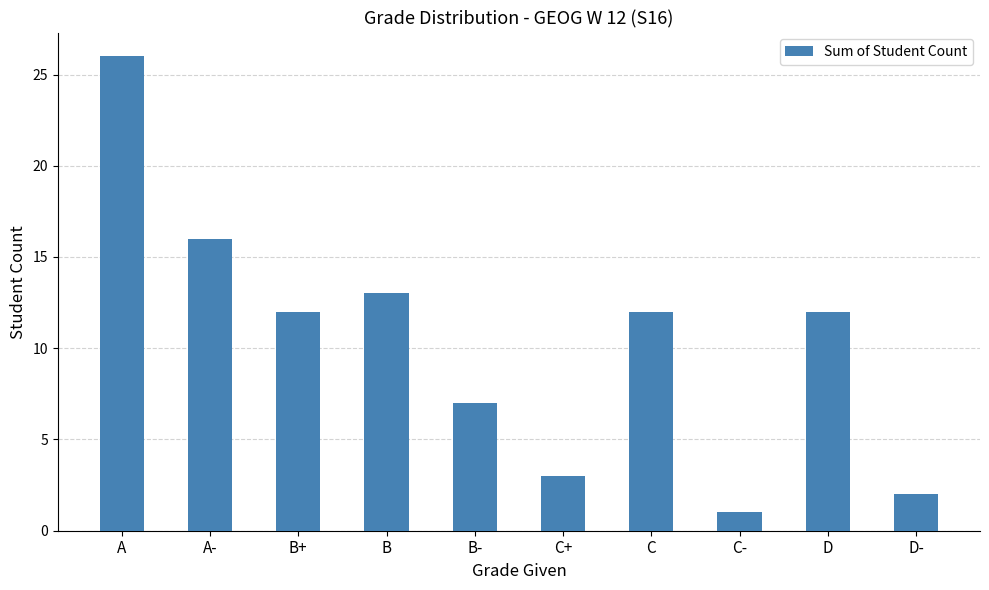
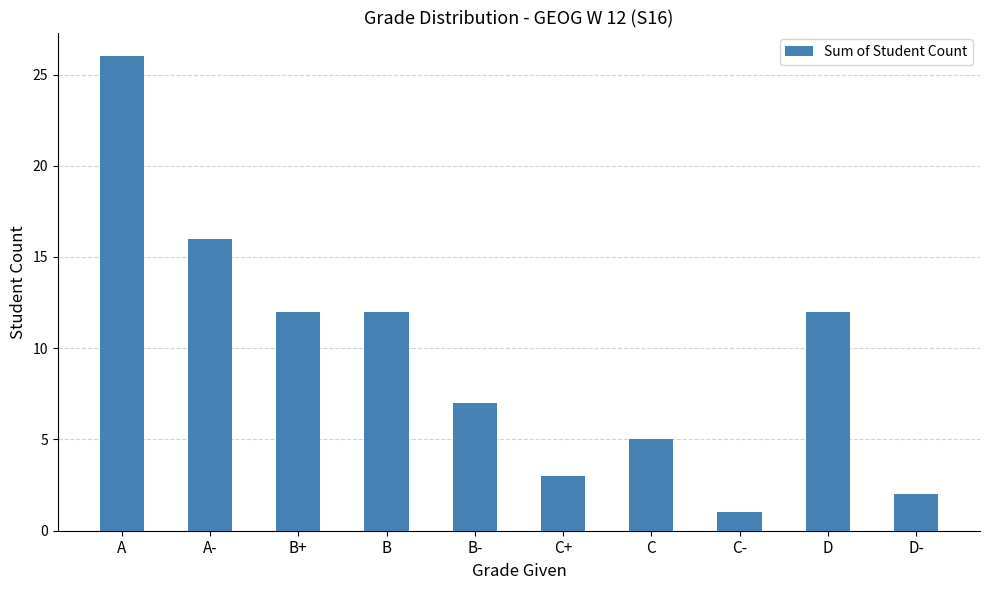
  {
    "A": 26,
    "A-": 16,
    "B+": 12,
-   "B": 13,
+   "B": 12,
    "B-": 7,
    "C+": 3,
-   "C": 12,
+   "C": 5,
    "C-": 1,
    "D": 12,
    "D-": 2
  }
